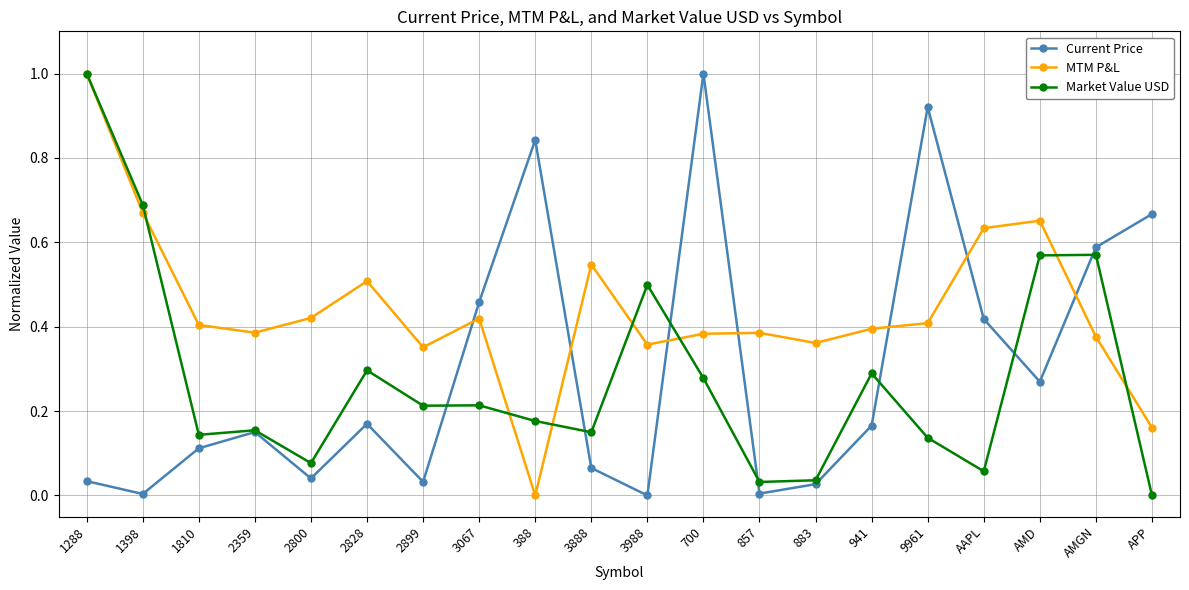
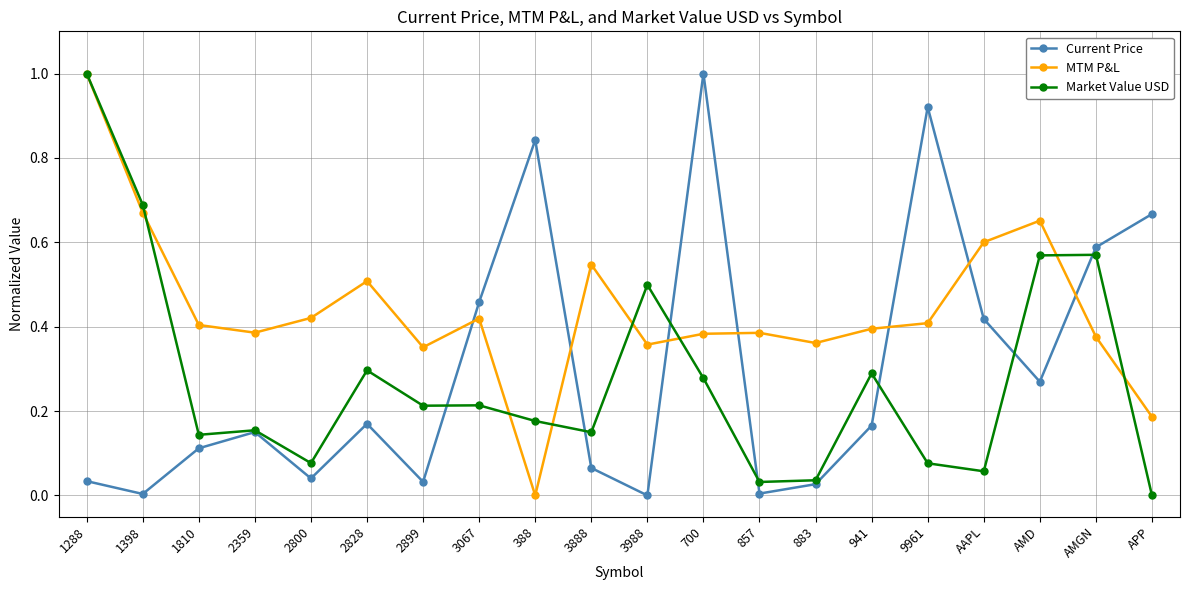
  {
    "Current Price": {
      "1288": 0.03,
      "1398": 0.00,
      "1810": 0.11,
      "2800": 0.04,
      "2828": 0.17,
      "2899": 0.03,
      "3067": 0.46,
      "388": 0.84,
      "3888": 0.07,
      "3988": 0.00,
      "700": 1.00,
      "857": 0.00,
      "883": 0.03,
      "941": 0.17,
      "9961": 0.92,
      "AAPL": 0.42,
      "AMD": 0.27,
      "AMGN": 0.59,
      "APP": 0.67
    },
    "MTM P&L": {
      "1398": 0.67,
      "1810": 0.40,
      "2359": 0.39,
      "2800": 0.42,
      "2828": 0.51,
      "2899": 0.35,
      "3067": 0.42,
      "388": 0.00,
      "3888": 0.55,
      "3988": 0.36,
      "700": 0.38,
      "857": 0.39,
      "883": 0.36,
      "941": 0.40,
      "9961": 0.41,
-     "AAPL": 0.63,
+     "AAPL": 0.60,
      "AMD": 0.65,
      "AMGN": 0.38,
-     "APP": 0.16
+     "APP": 0.19
    },
    "Market Value USD": {
      "1398": 0.69,
      "1810": 0.14,
      "2800": 0.08,
      "2828": 0.30,
      "2899": 0.21,
      "3067": 0.21,
      "388": 0.18,
      "3888": 0.15,
      "3988": 0.50,
      "700": 0.28,
      "857": 0.03,
      "883": 0.04,
      "941": 0.29,
-     "9961": 0.14,
+     "9961": 0.08,
      "AAPL": 0.06,
      "AMD": 0.57,
      "AMGN": 0.57,
      "APP": 0.00
    }
  }
